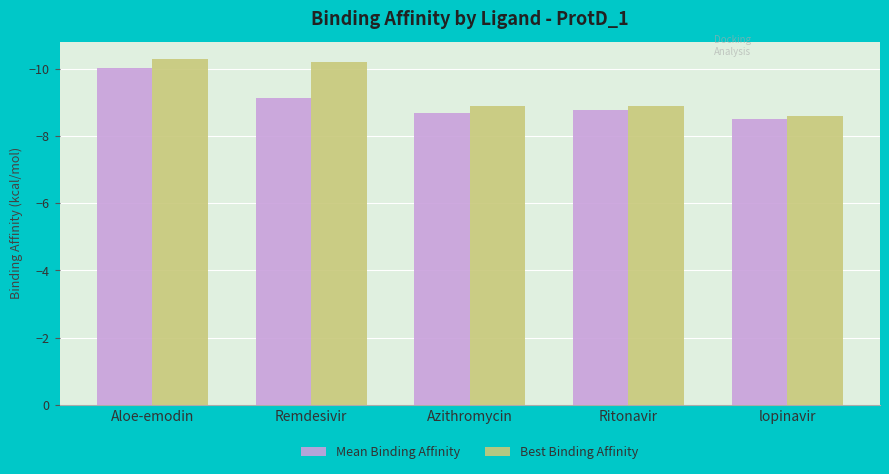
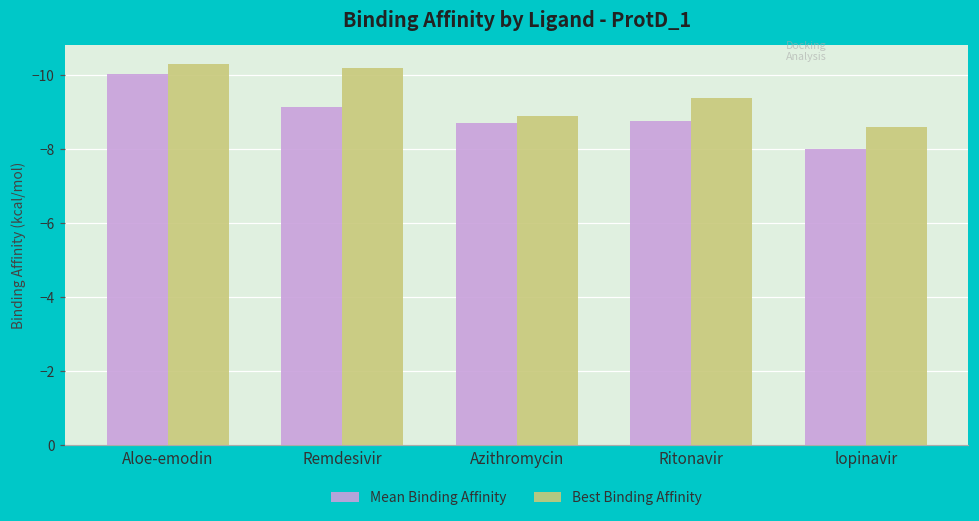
  {
    "Mean Binding Affinity": {
      "Aloe-emodin": -10.0,
      "Remdesivir": -9.1,
      "Azithromycin": -8.7,
      "Ritonavir": -8.8,
-     "lopinavir": -8.5
+     "lopinavir": -8.0
    },
    "Best Binding Affinity": {
      "Aloe-emodin": -10.3,
      "Remdesivir": -10.2,
      "Azithromycin": -8.9,
-     "Ritonavir": -8.9,
+     "Ritonavir": -9.4,
      "lopinavir": -8.6
    }
  }
